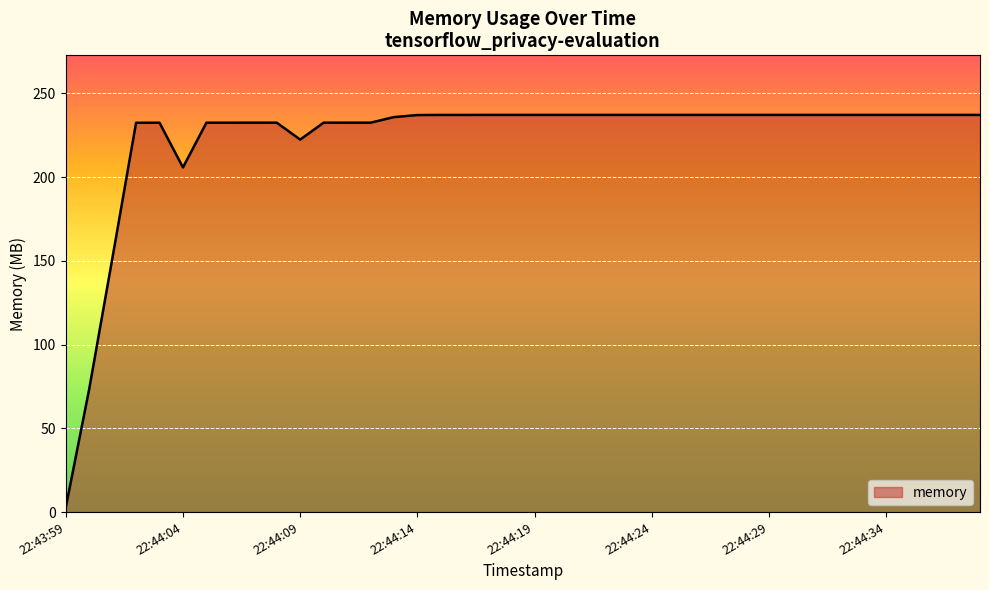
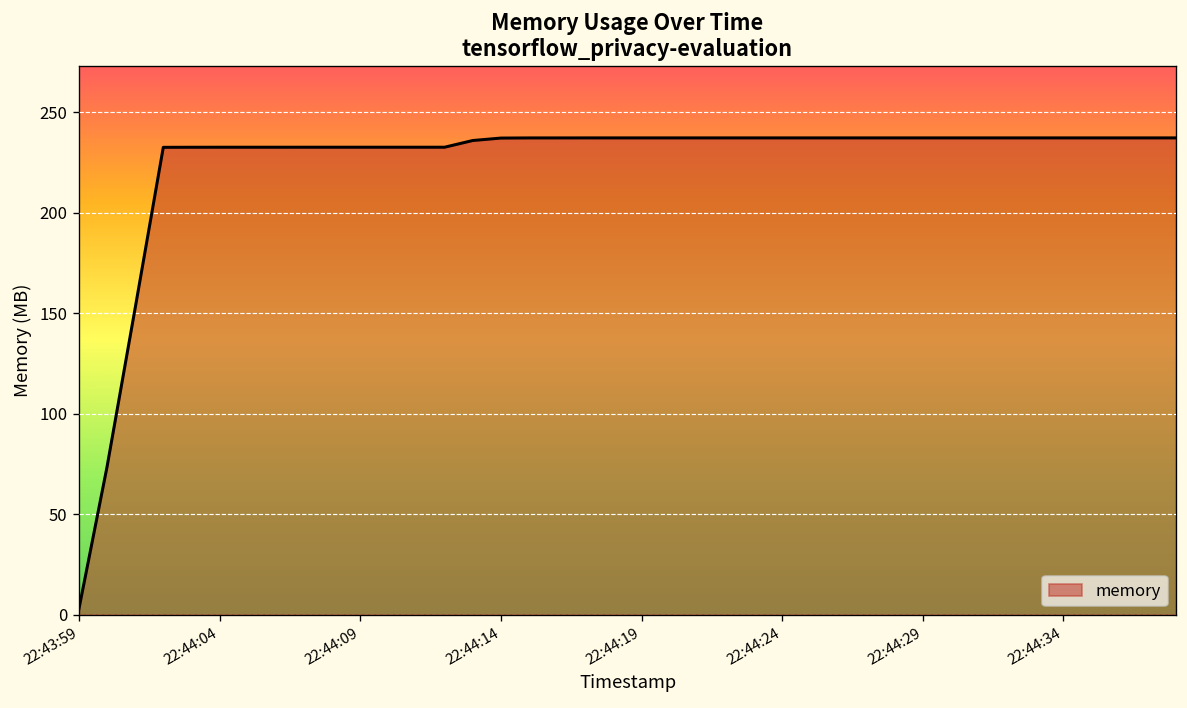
  {
    "22:43:59": 3,
-   "22:44:04": 206,
-   "22:44:09": 222,
+   "22:44:04": 233,
+   "22:44:09": 233,
    "22:44:14": 237,
    "22:44:19": 237,
    "22:44:24": 237,
    "22:44:29": 237,
    "22:44:34": 237
  }
